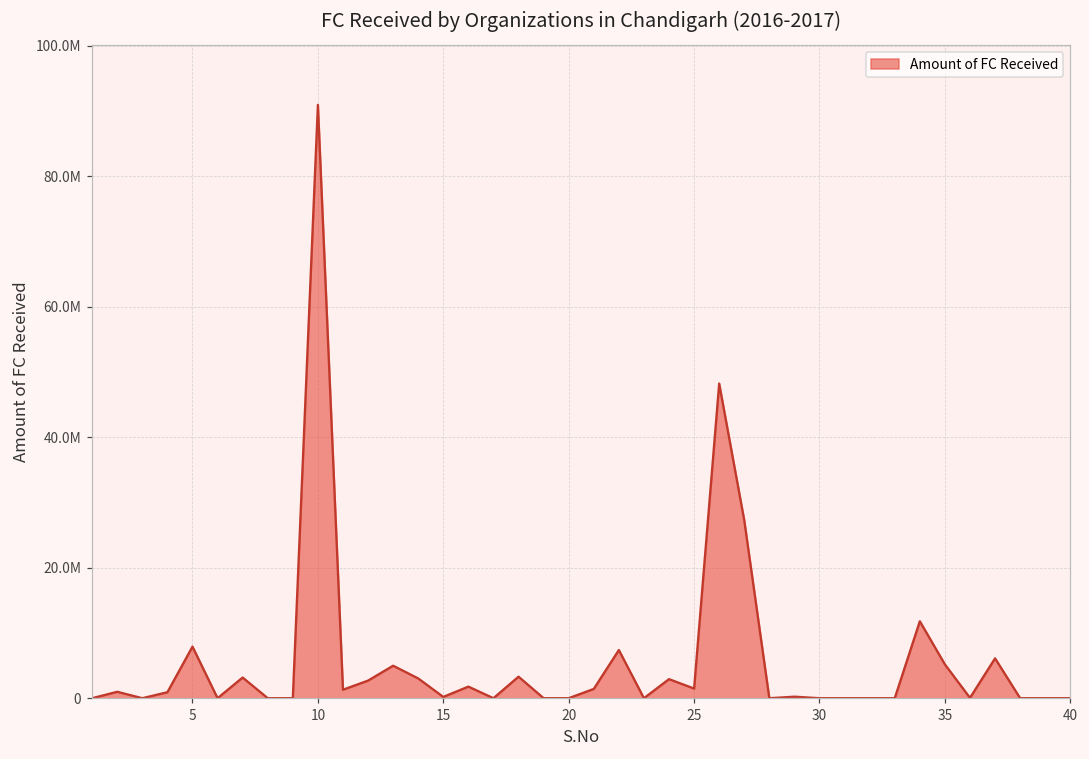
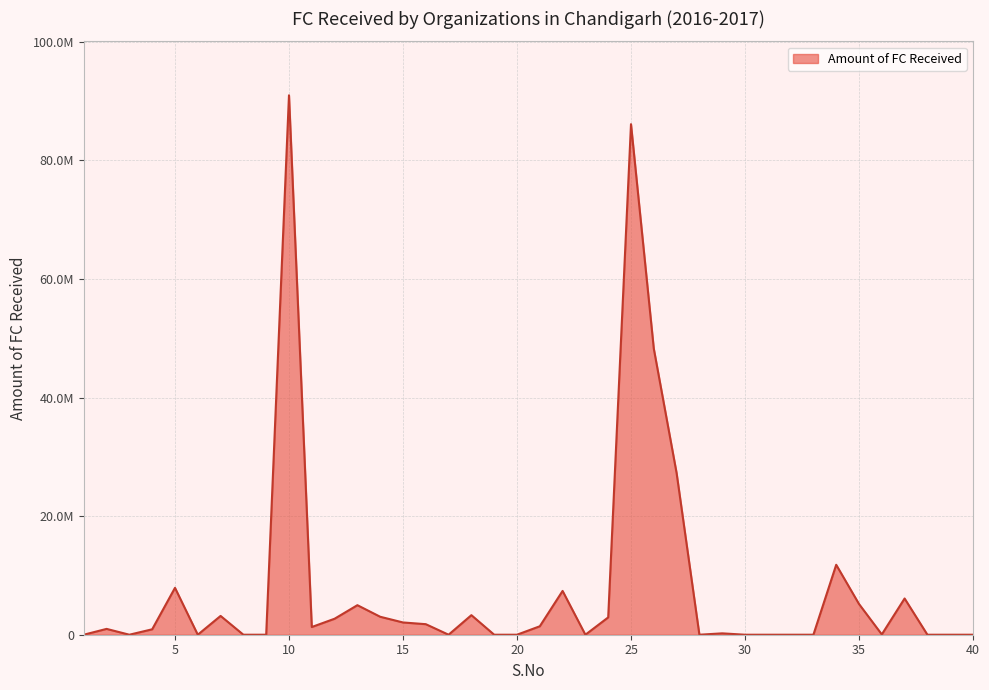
  {
    "5": 8000000,
    "10": 91000000,
-   "15": 0,
+   "15": 2000000,
    "20": 0,
-   "25": 1000000,
+   "25": 86000000,
    "30": 0,
    "35": 5000000,
    "40": 0
  }
